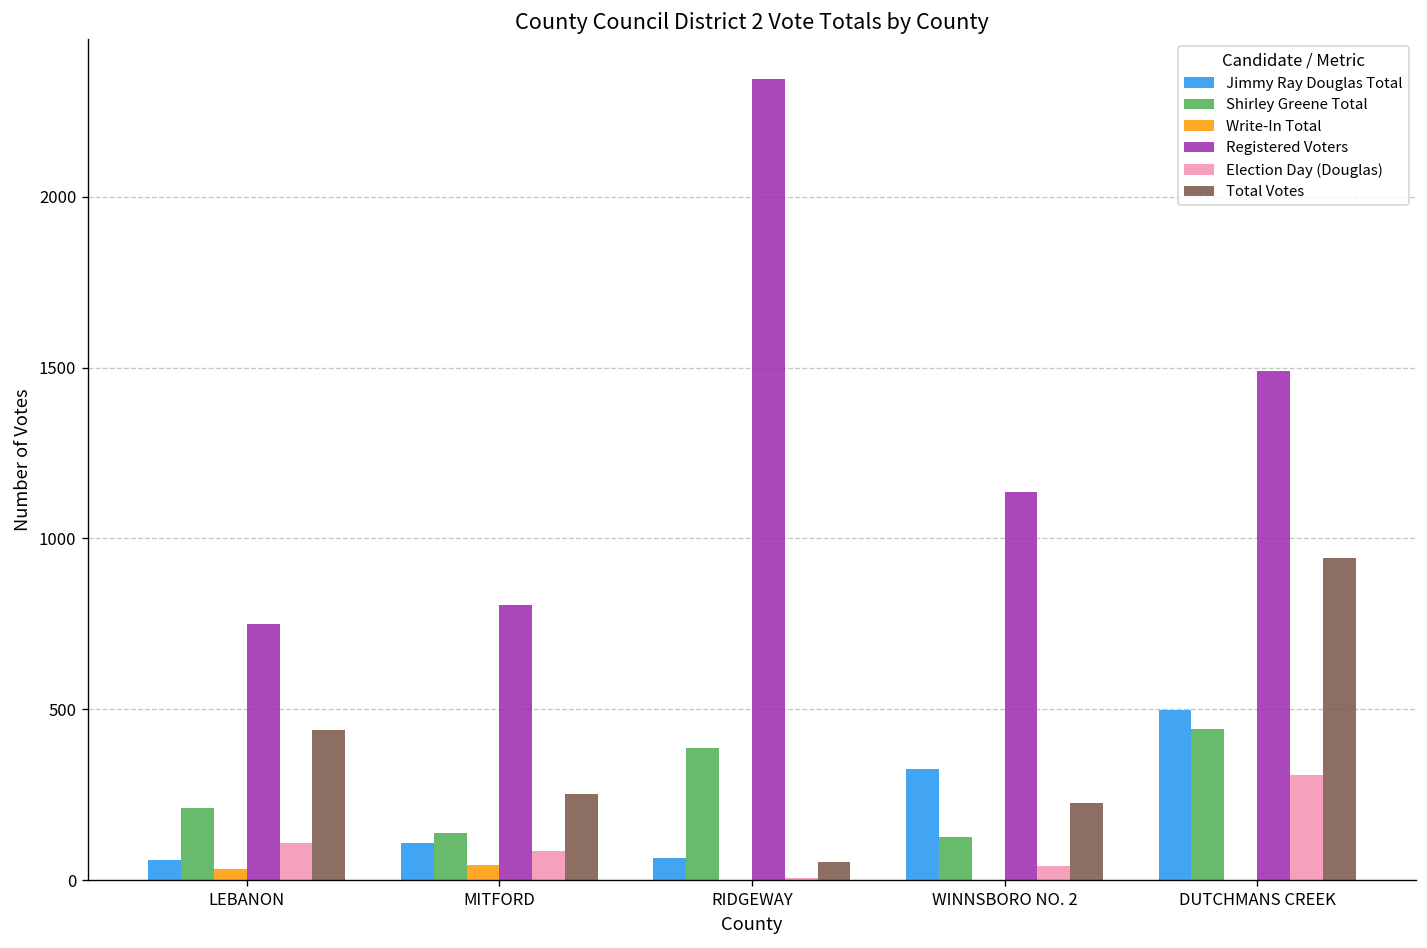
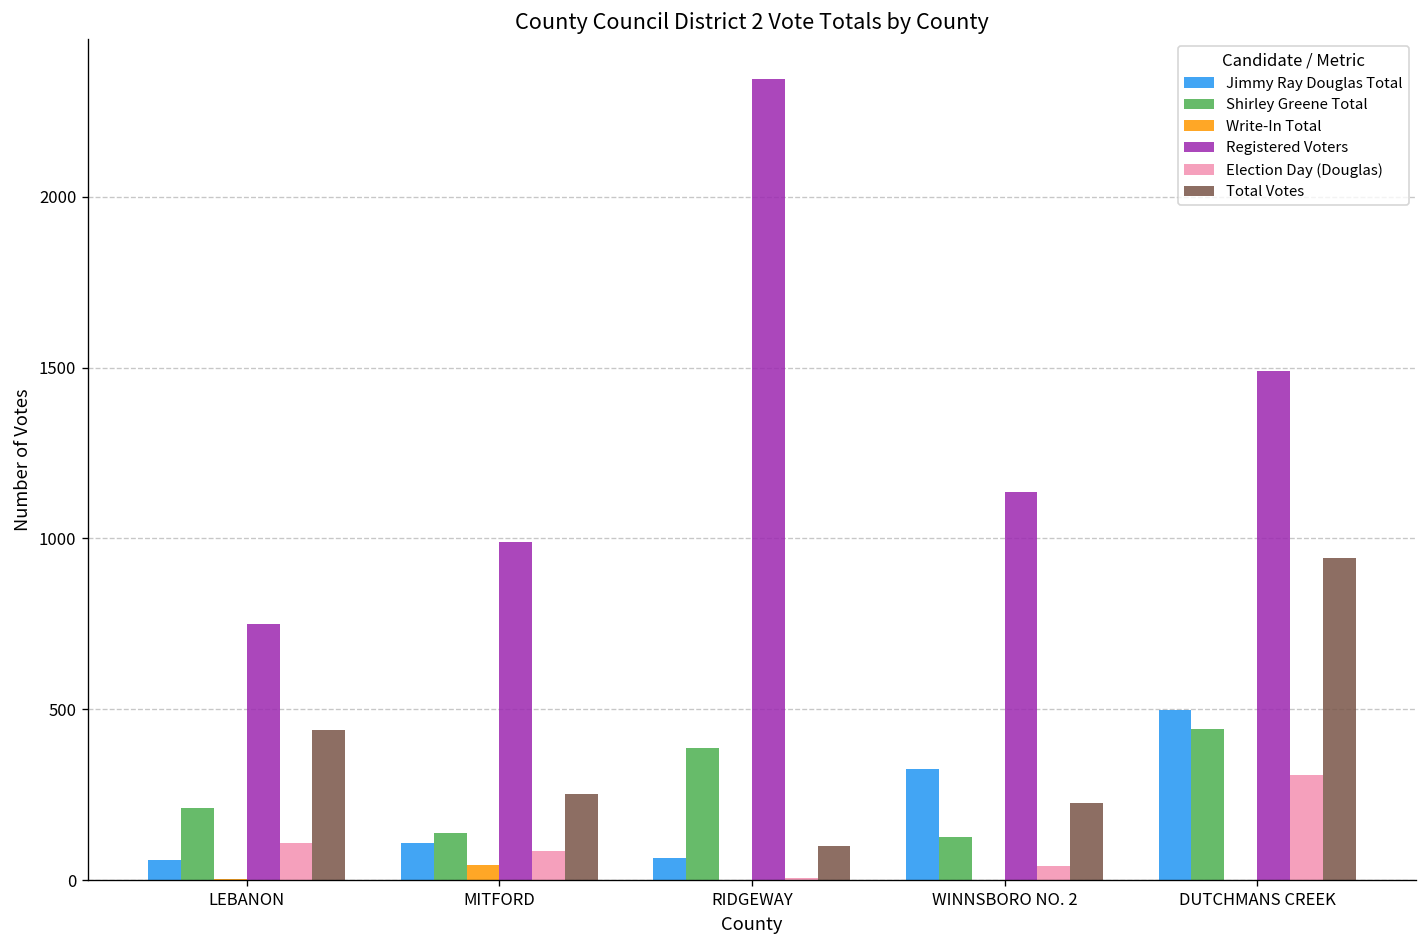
  {
    "Jimmy Ray Douglas Total": {
      "LEBANON": 60,
      "MITFORD": 110,
      "RIDGEWAY": 70,
      "WINNSBORO NO. 2": 330,
      "DUTCHMANS CREEK": 500
    },
    "Shirley Greene Total": {
      "LEBANON": 210,
      "MITFORD": 140,
      "RIDGEWAY": 390,
      "WINNSBORO NO. 2": 130,
      "DUTCHMANS CREEK": 440
    },
    "Write-In Total": {
-     "LEBANON": 30,
+     "LEBANON": 0,
      "MITFORD": 40,
      "RIDGEWAY": 0,
      "WINNSBORO NO. 2": 0
    },
    "Registered Voters": {
      "LEBANON": 750,
-     "MITFORD": 810,
+     "MITFORD": 990,
      "RIDGEWAY": 2340,
      "WINNSBORO NO. 2": 1140,
      "DUTCHMANS CREEK": 1490
    },
    "Election Day (Douglas)": {
      "LEBANON": 110,
      "MITFORD": 90,
      "WINNSBORO NO. 2": 40,
      "DUTCHMANS CREEK": 310
    },
    "Total Votes": {
      "LEBANON": 440,
      "MITFORD": 250,
-     "RIDGEWAY": 50,
+     "RIDGEWAY": 100,
      "WINNSBORO NO. 2": 230,
      "DUTCHMANS CREEK": 940
    }
  }
